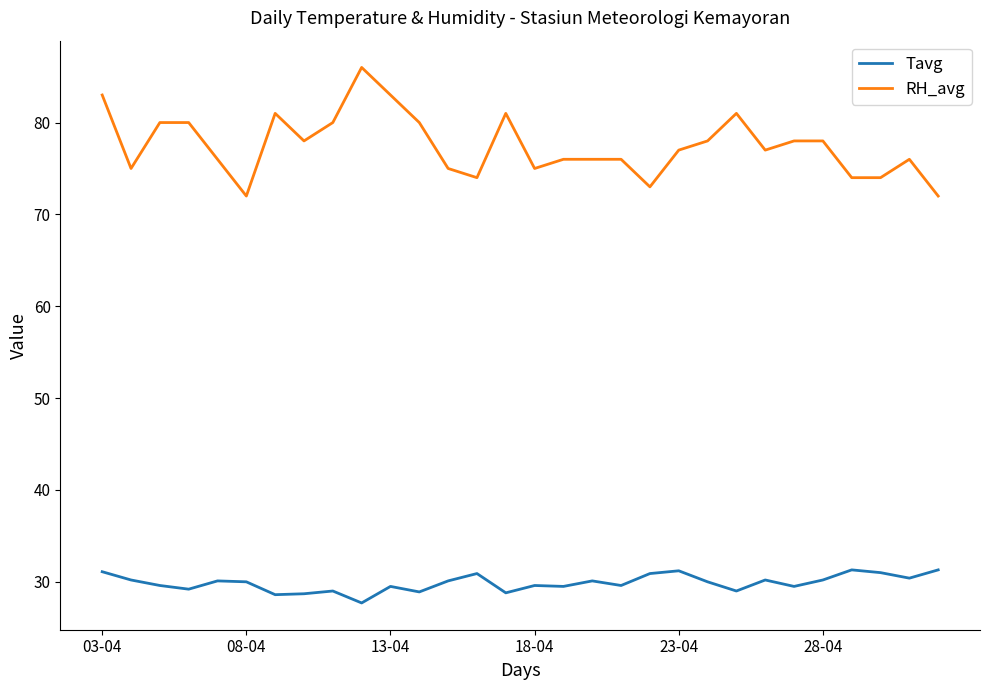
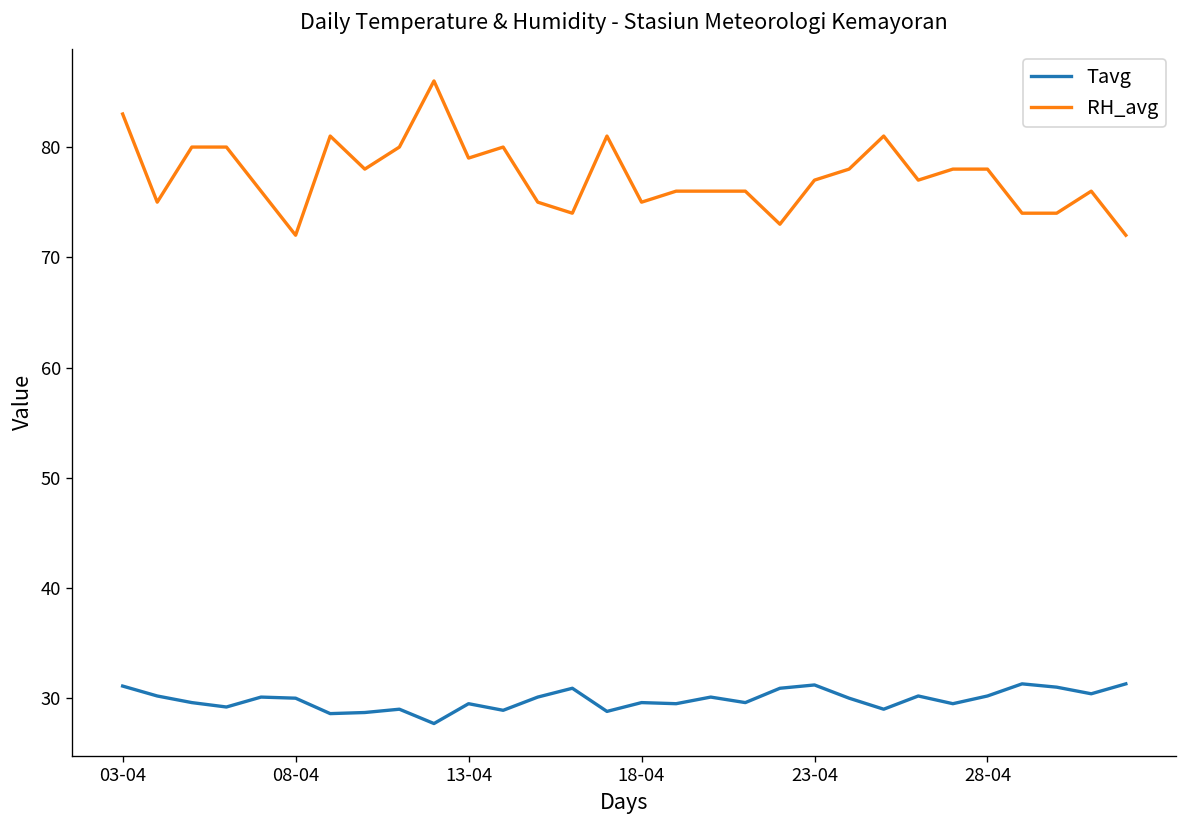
  {
    "Tavg": {
      "03-04": 31,
      "08-04": 30,
      "13-04": 30,
      "18-04": 30,
      "23-04": 31,
      "28-04": 30
    },
    "RH_avg": {
      "03-04": 83,
      "08-04": 72,
-     "13-04": 83,
+     "13-04": 79,
      "18-04": 75,
      "23-04": 77,
      "28-04": 78
    }
  }
